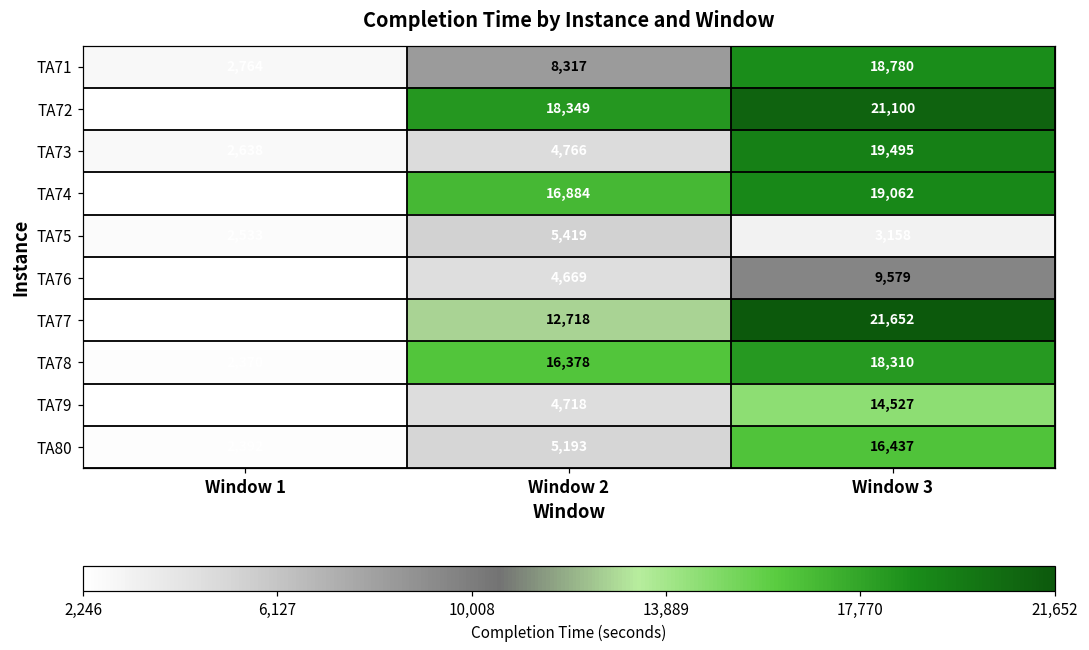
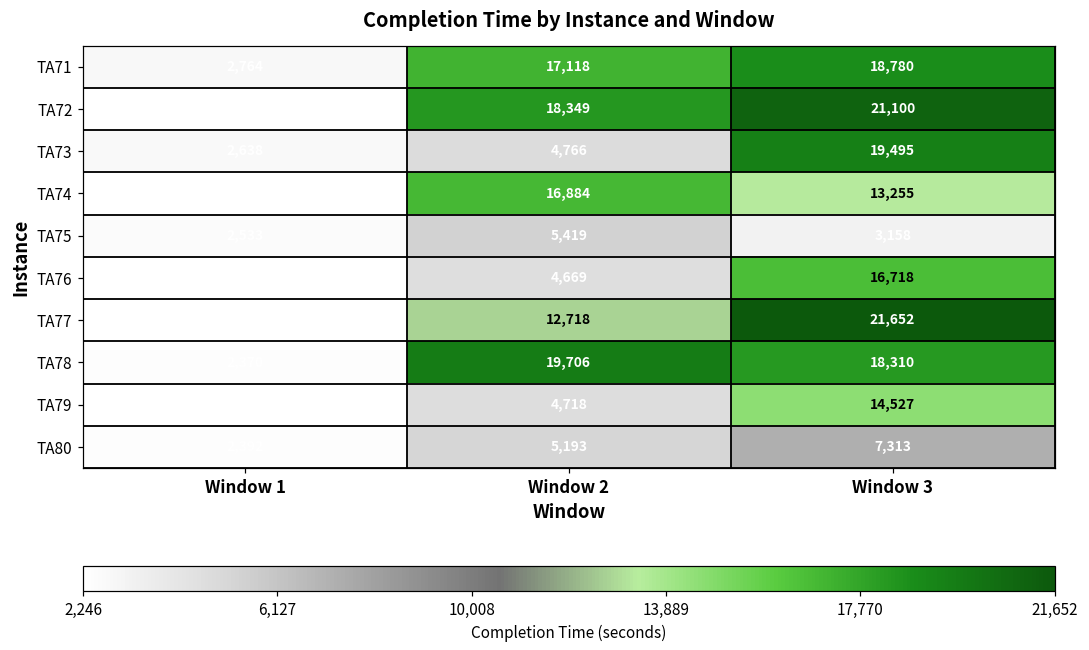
  {
    "TA71": {
-     "Window 2": "8,317",
+     "Window 2": "17,118",
      "Window 3": "18,780"
    },
    "TA72": {
      "Window 2": "18,349",
      "Window 3": "21,100"
    },
    "TA73": {
      "Window 3": "19,495"
    },
    "TA74": {
      "Window 2": "16,884",
-     "Window 3": "19,062"
+     "Window 3": "13,255"
    },
    "TA76": {
-     "Window 3": "9,579"
+     "Window 3": "16,718"
    },
    "TA77": {
      "Window 2": "12,718",
      "Window 3": "21,652"
    },
    "TA78": {
-     "Window 2": "16,378",
+     "Window 2": "19,706",
      "Window 3": "18,310"
    },
    "TA79": {
      "Window 3": "14,527"
    },
    "TA80": {
-     "Window 3": "16,437"
+     "Window 3": "7,313"
    }
  }
